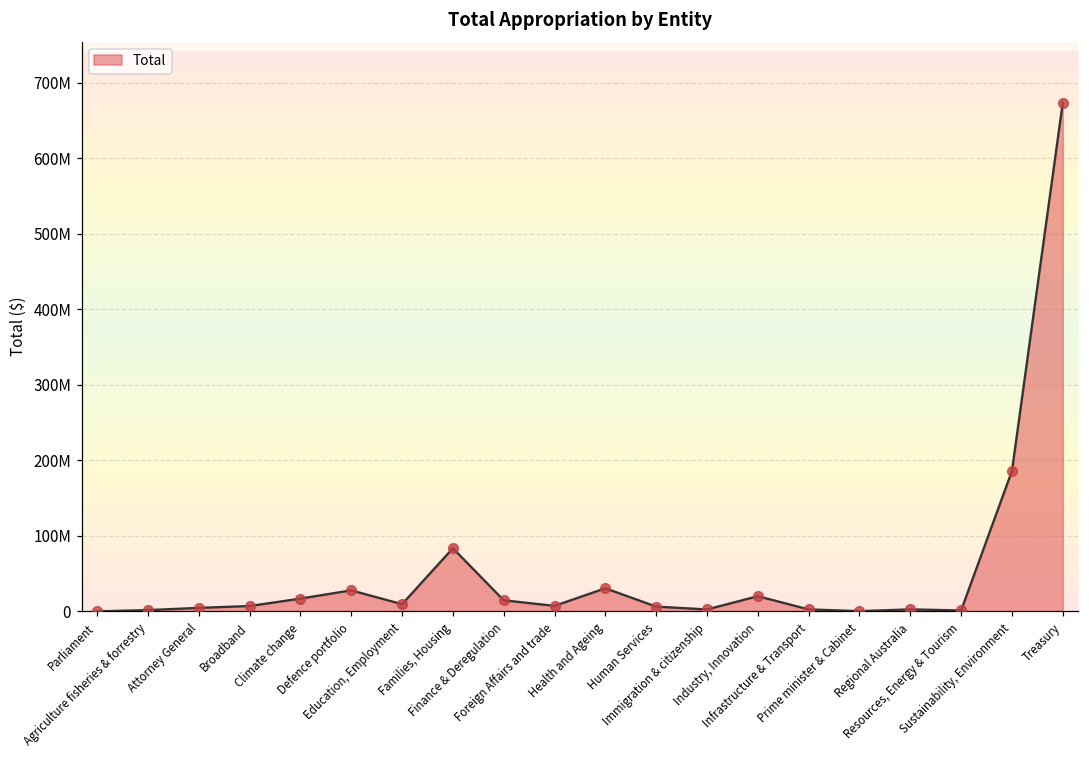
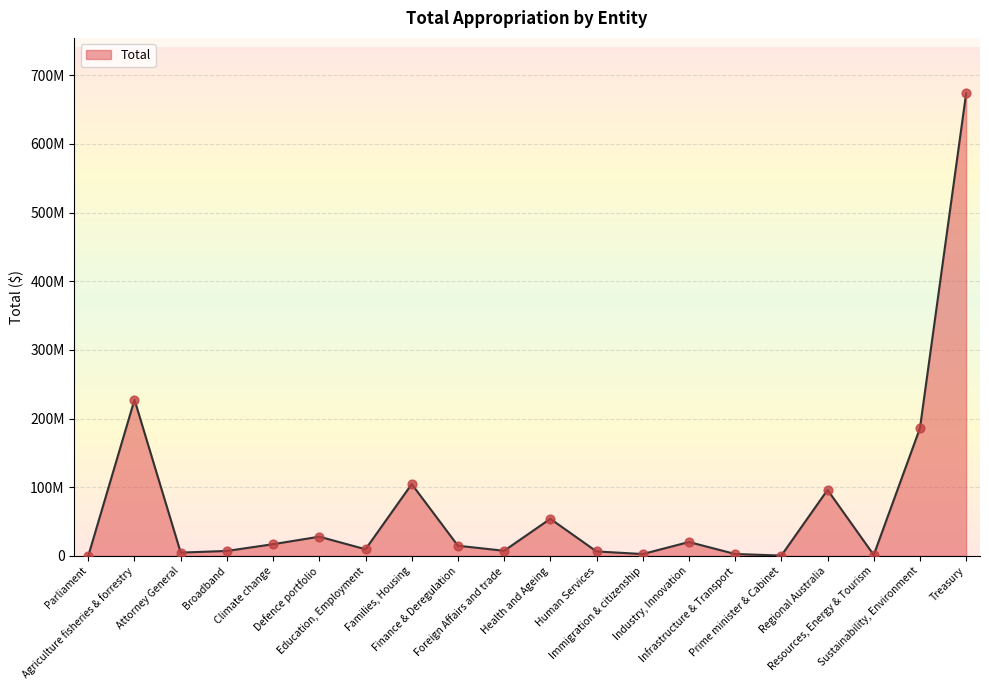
  {
    "Parliament": 0,
-   "Agriculture fisheries & forrestry": 0,
+   "Agriculture fisheries & forrestry": 230000000,
    "Attorney General": 0,
    "Broadband": 10000000,
    "Climate change": 20000000,
    "Defence portfolio": 30000000,
    "Education, Employment": 10000000,
-   "Families, Housing": 80000000,
+   "Families, Housing": 100000000,
    "Finance & Deregulation": 10000000,
    "Foreign Affairs and trade": 10000000,
-   "Health and Ageing": 30000000,
+   "Health and Ageing": 50000000,
    "Human Services": 10000000,
    "Immigration & citizenship": 0,
    "Industry, Innovation": 20000000,
    "Infrastructure & Transport": 0,
    "Prime minister & Cabinet": 0,
-   "Regional Australia": 0,
+   "Regional Australia": 100000000,
    "Resources, Energy & Tourism": 0,
    "Sustainability, Environment": 190000000,
    "Treasury": 670000000
  }
